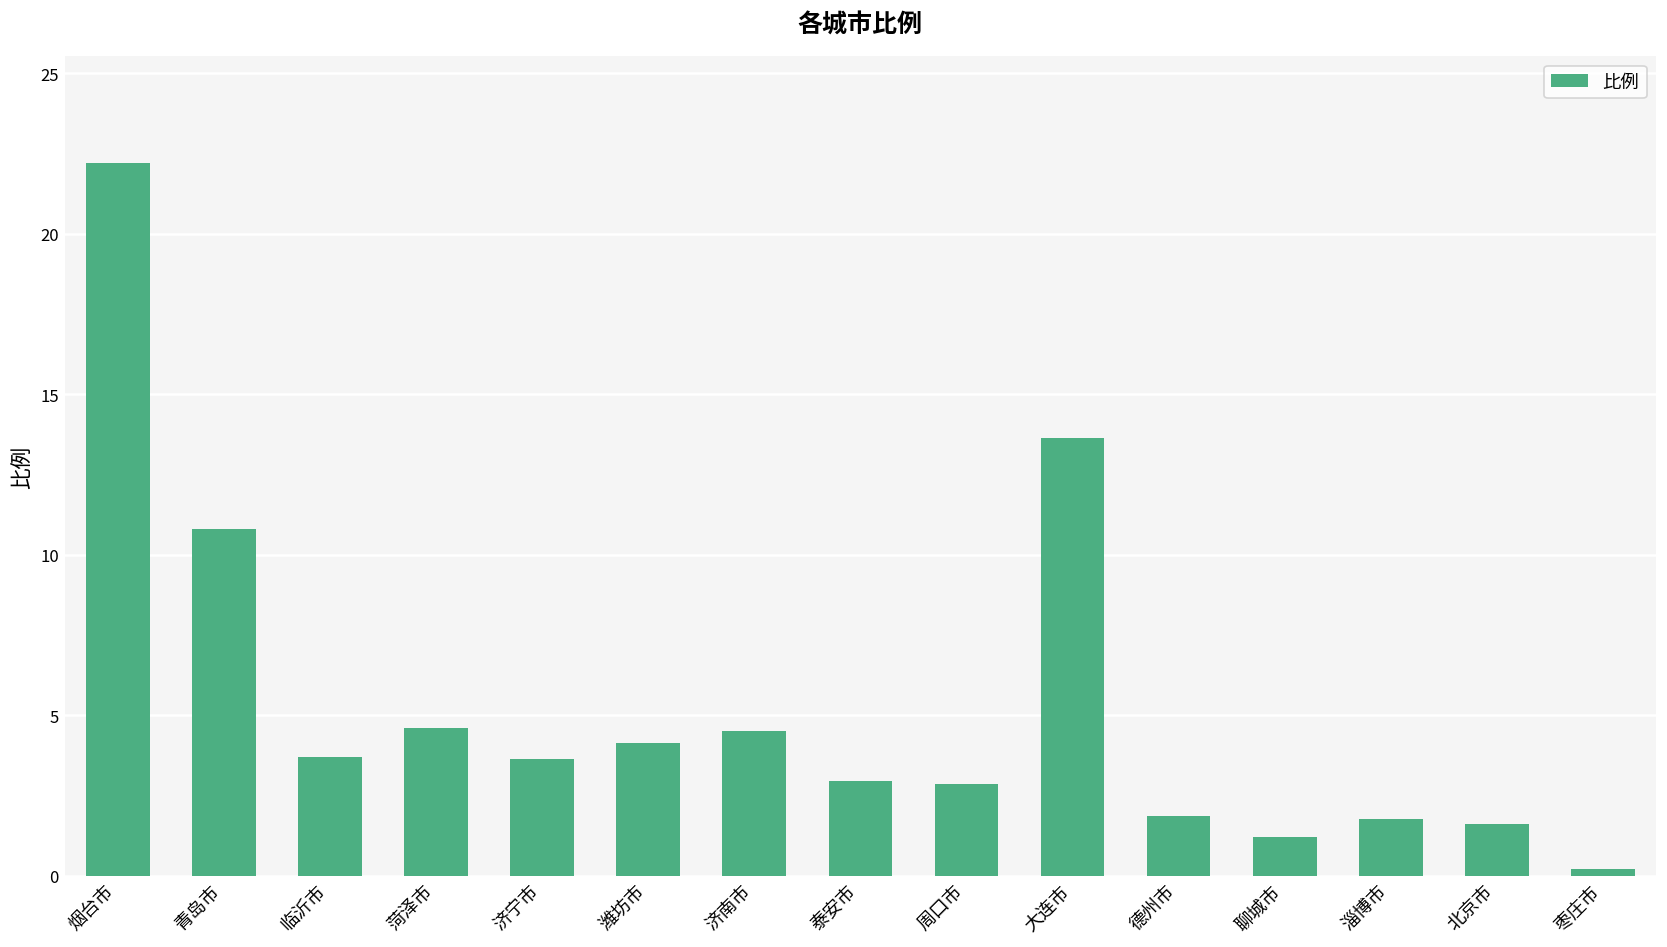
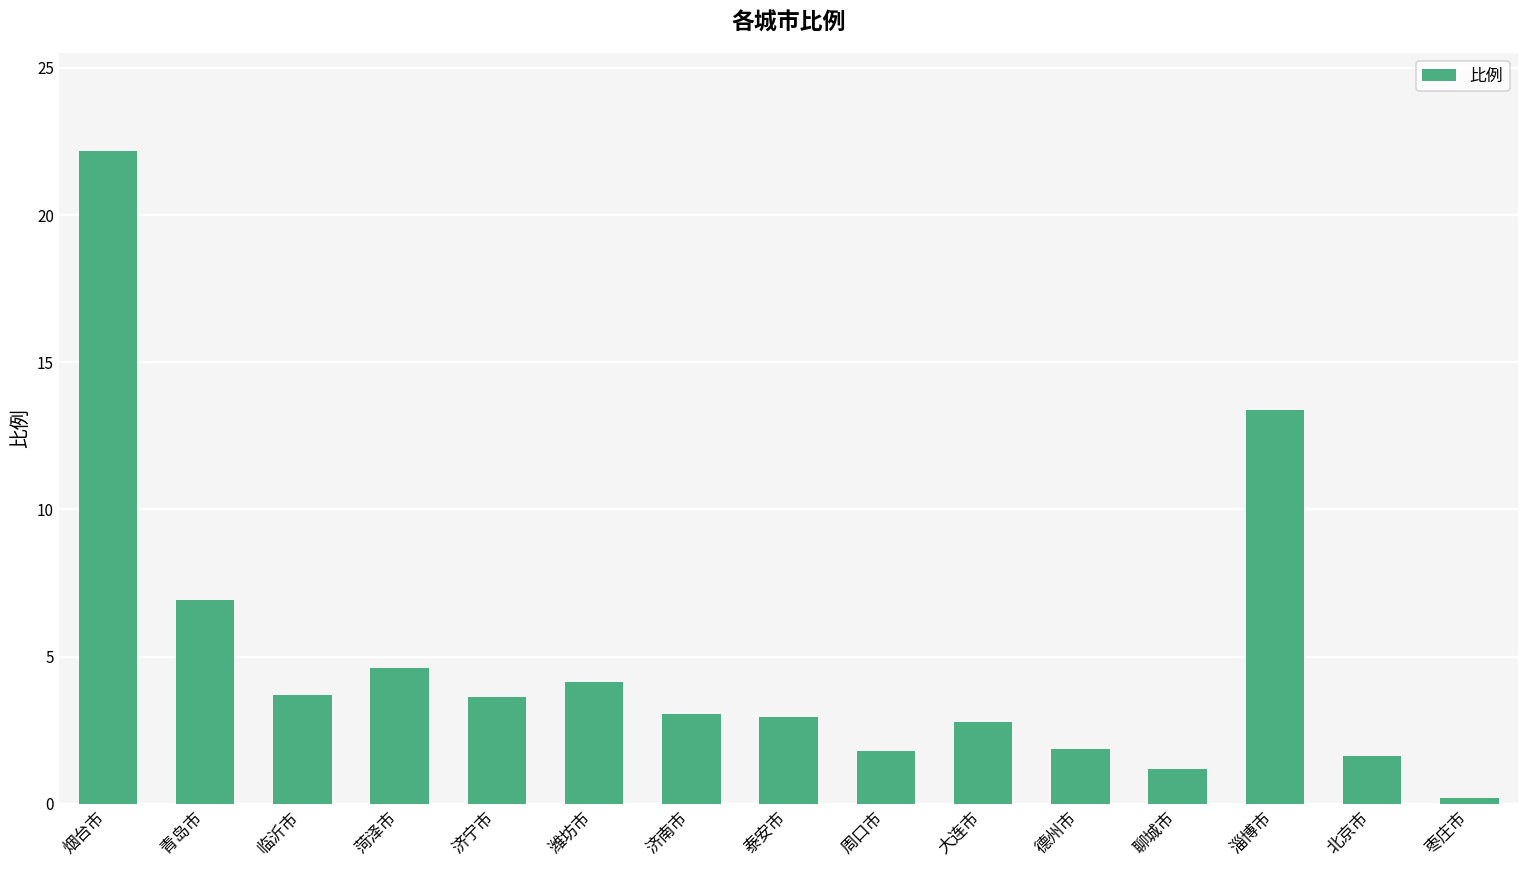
  {
    "烟台市": 22.2,
-   "青岛市": 10.8,
+   "青岛市": 6.9,
    "临沂市": 3.7,
    "菏泽市": 4.6,
    "济宁市": 3.6,
    "潍坊市": 4.1,
-   "济南市": 4.5,
+   "济南市": 3.0,
    "泰安市": 3.0,
-   "周口市": 2.9,
-   "大连市": 13.6,
+   "周口市": 1.8,
+   "大连市": 2.8,
    "德州市": 1.9,
    "聊城市": 1.2,
-   "淄博市": 1.8,
+   "淄博市": 13.4,
    "北京市": 1.6,
    "枣庄市": 0.2
  }
